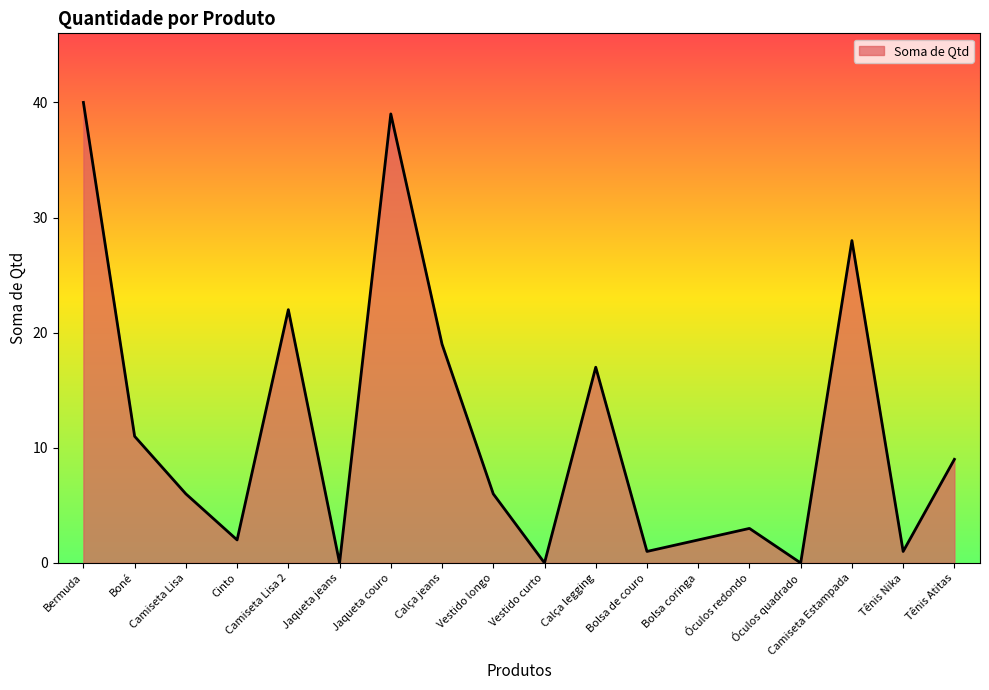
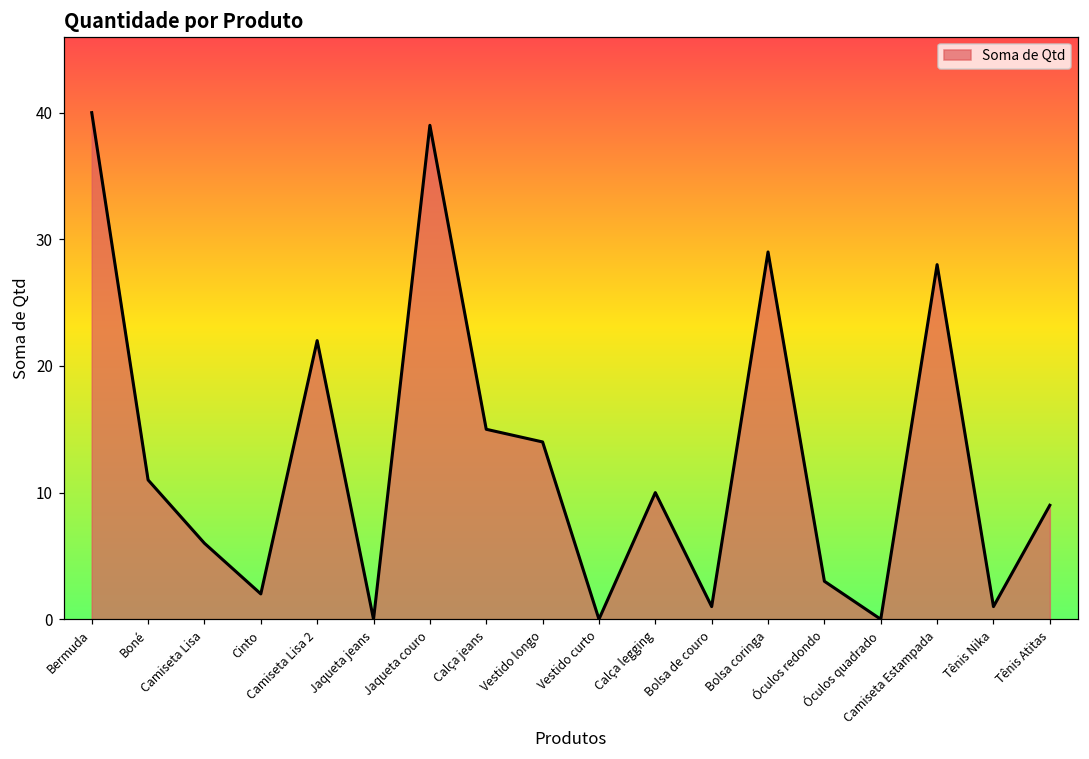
  {
    "Bermuda": 40,
    "Boné": 11,
    "Camiseta Lisa": 6,
    "Cinto": 2,
    "Camiseta Lisa 2": 22,
    "Jaqueta jeans": 0,
    "Jaqueta couro": 39,
-   "Calça jeans": 19,
-   "Vestido longo": 6,
+   "Calça jeans": 15,
+   "Vestido longo": 14,
    "Vestido curto": 0,
-   "Calça legging": 17,
+   "Calça legging": 10,
    "Bolsa de couro": 1,
-   "Bolsa coringa": 2,
+   "Bolsa coringa": 29,
    "Óculos redondo": 3,
    "Óculos quadrado": 0,
    "Camiseta Estampada": 28,
    "Tênis Nika": 1,
    "Tênis Atitas": 9
  }
